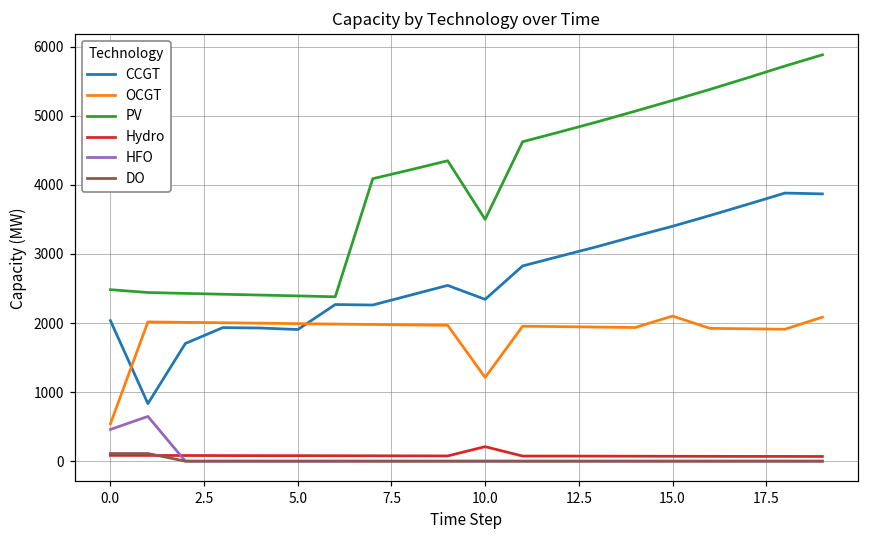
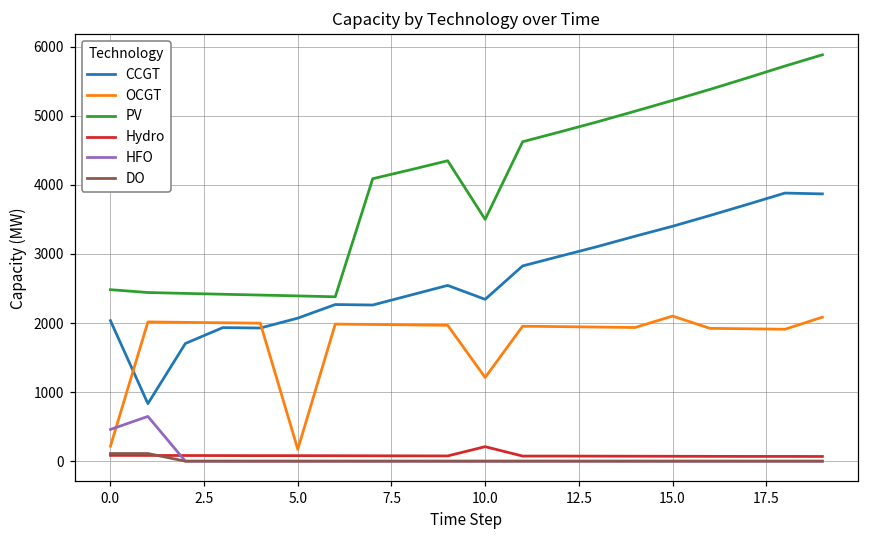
  {
    "CCGT": {
      "0.0": 2000,
-     "5.0": 1900,
+     "5.0": 2100,
      "10.0": 2300,
      "15.0": 3400
    },
    "OCGT": {
-     "0.0": 500,
-     "5.0": 2000,
+     "0.0": 200,
+     "5.0": 200,
      "10.0": 1200,
      "15.0": 2100
    },
    "PV": {
      "0.0": 2500,
      "5.0": 2400,
      "10.0": 3500,
      "15.0": 5200
    },
    "Hydro": {
      "5.0": 100,
      "10.0": 200,
      "15.0": 100
    },
    "HFO": {
      "0.0": 500
    }
  }
